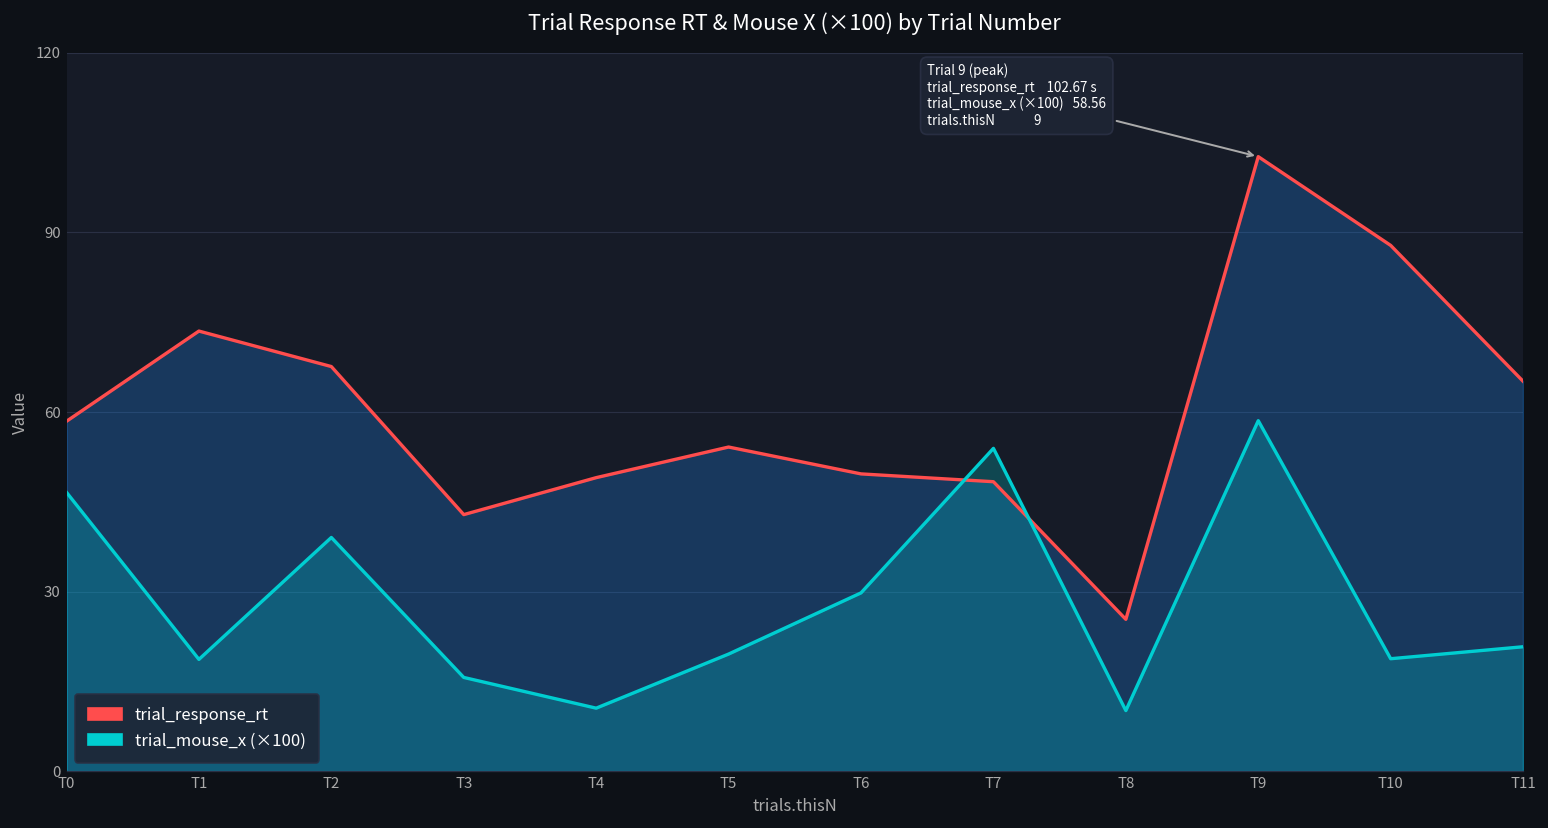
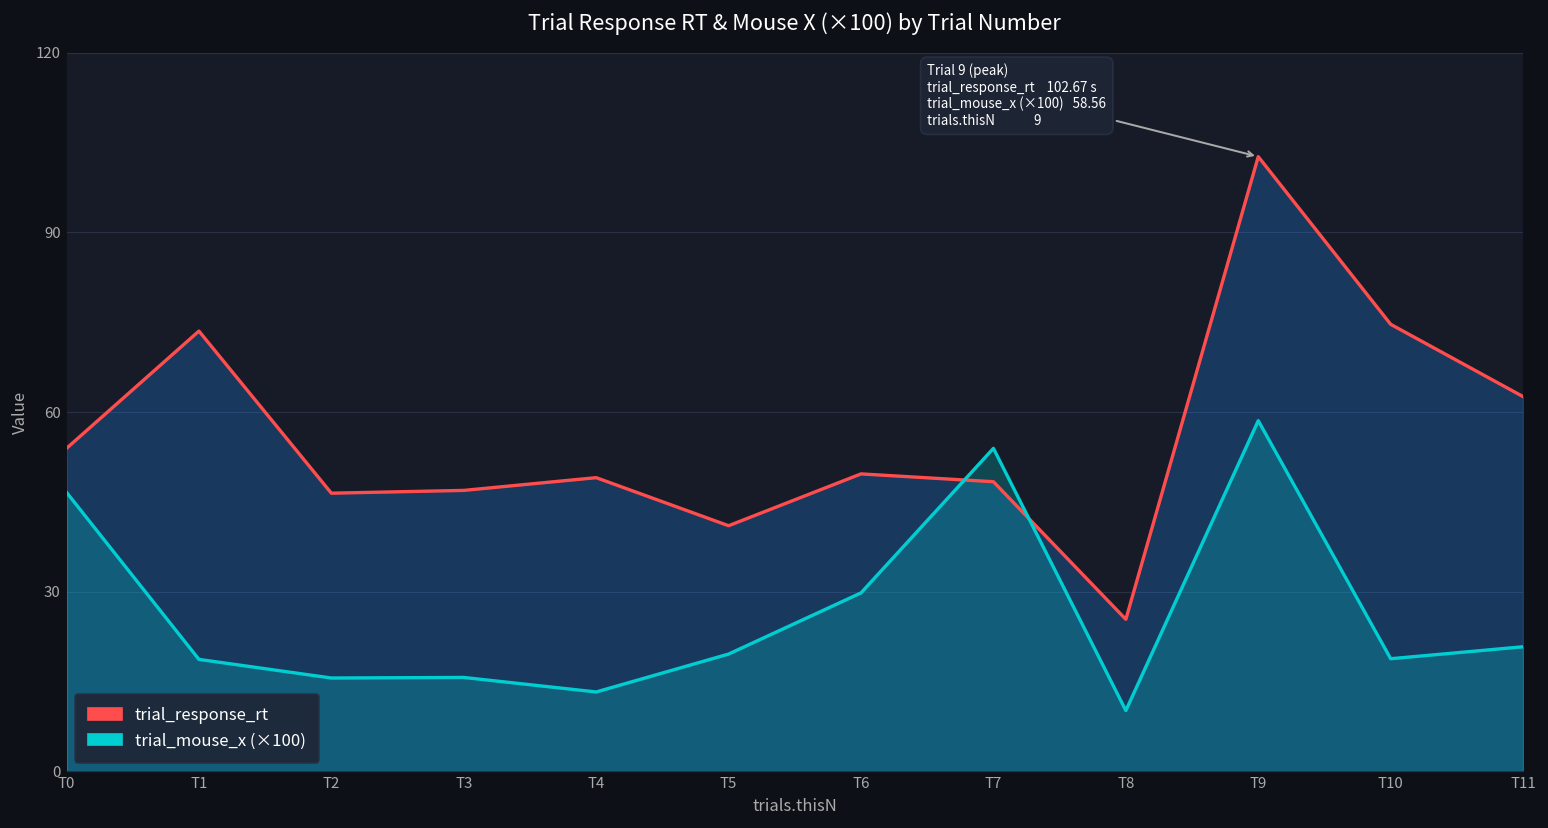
  {
    "trial_response_rt": {
-     "T0": 58,
+     "T0": 54,
      "T1": 74,
-     "T2": 68,
-     "T3": 43,
+     "T2": 46,
+     "T3": 47,
      "T4": 49,
-     "T5": 54,
+     "T5": 41,
      "T6": 50,
      "T7": 48,
      "T8": 25,
-     "T10": 88,
-     "T11": 65
+     "T10": 75,
+     "T11": 63
    },
    "trial_mouse_x (×100)": {
      "T0": 47,
      "T1": 19,
-     "T2": 39,
+     "T2": 16,
      "T3": 16,
-     "T4": 11,
+     "T4": 13,
      "T5": 20,
      "T6": 30,
      "T7": 54,
      "T8": 10,
      "T9": 59,
      "T10": 19,
      "T11": 21
    }
  }
